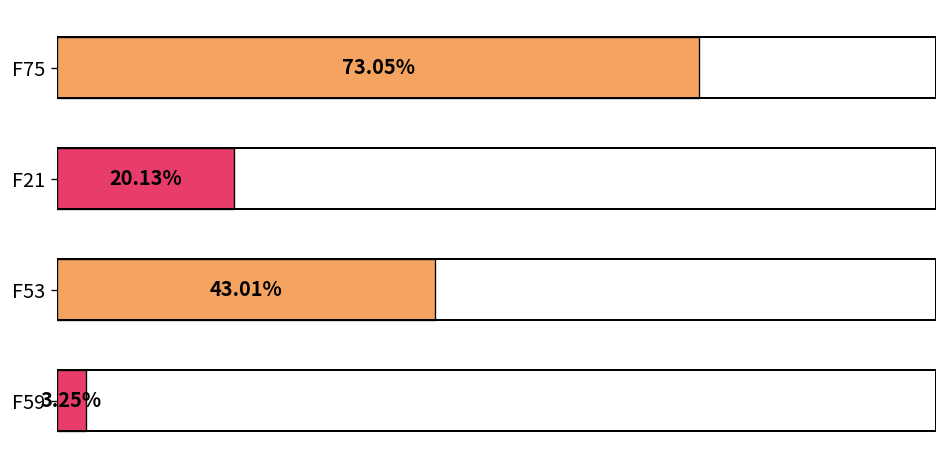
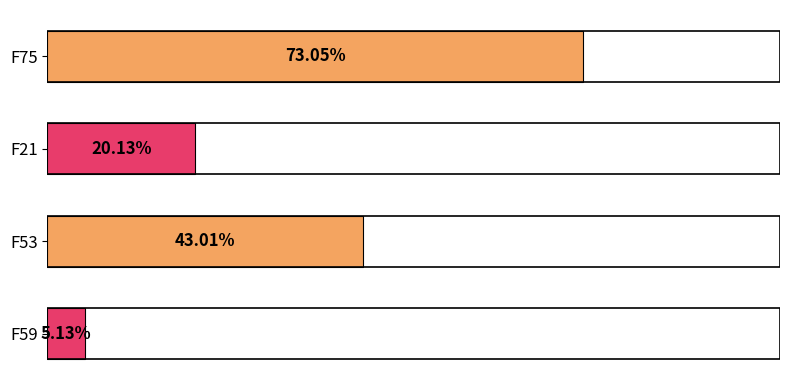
  {
    "F75": "73.05%",
    "F21": "20.13%",
    "F53": "43.01%",
-   "F59": "3.25%"
+   "F59": "5.13%"
  }
